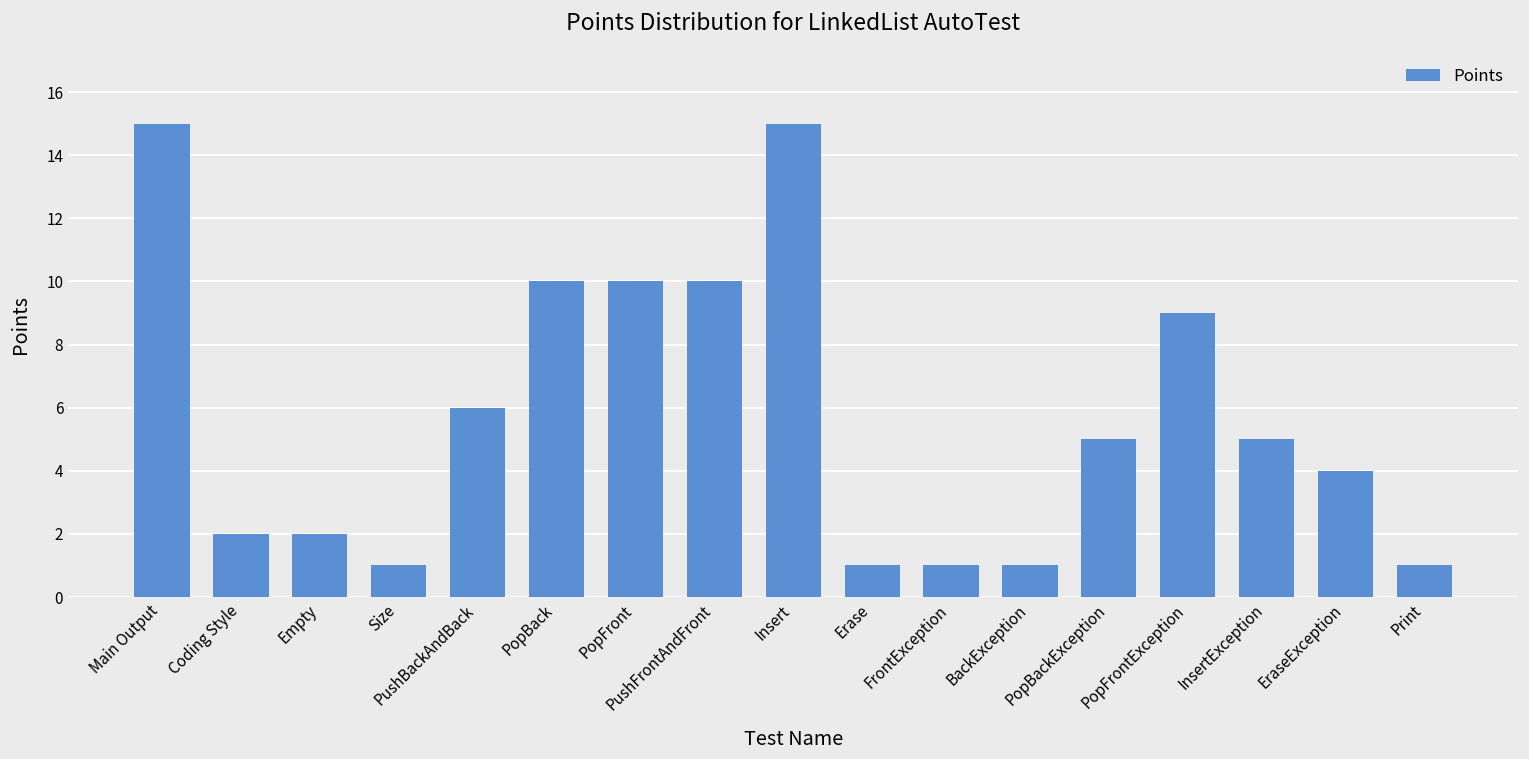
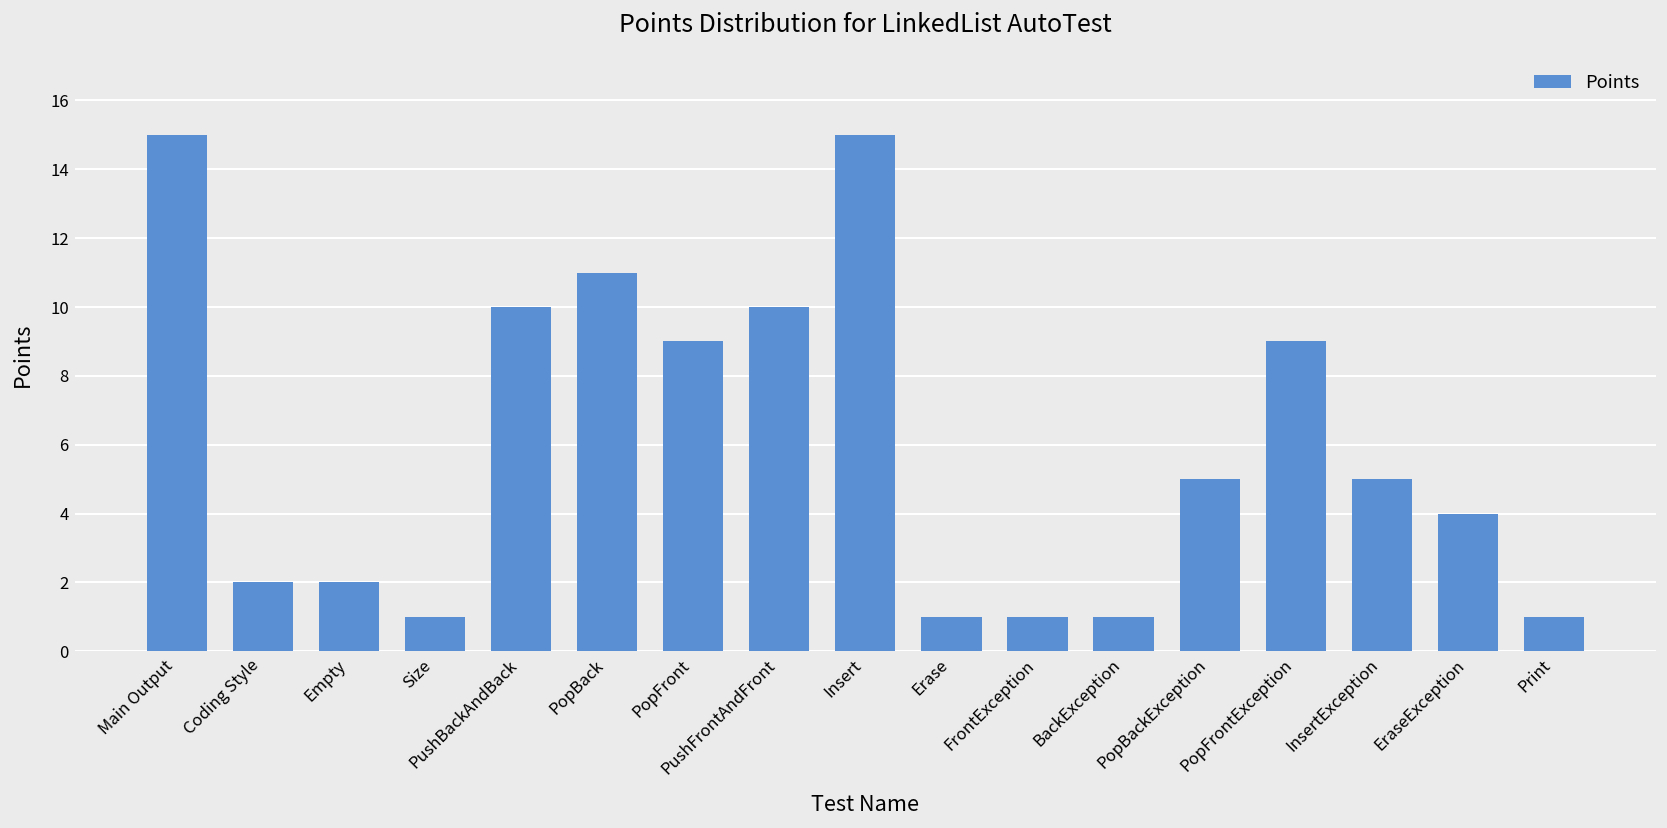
  {
    "Main Output": 15,
    "Coding Style": 2,
    "Empty": 2,
    "Size": 1,
-   "PushBackAndBack": 6,
-   "PopBack": 10,
-   "PopFront": 10,
+   "PushBackAndBack": 10,
+   "PopBack": 11,
+   "PopFront": 9,
    "PushFrontAndFront": 10,
    "Insert": 15,
    "Erase": 1,
    "FrontException": 1,
    "BackException": 1,
    "PopBackException": 5,
    "PopFrontException": 9,
    "InsertException": 5,
    "EraseException": 4,
    "Print": 1
  }
